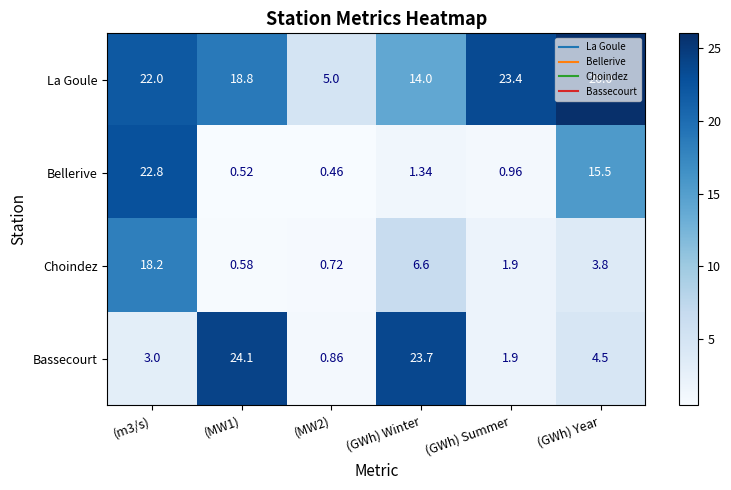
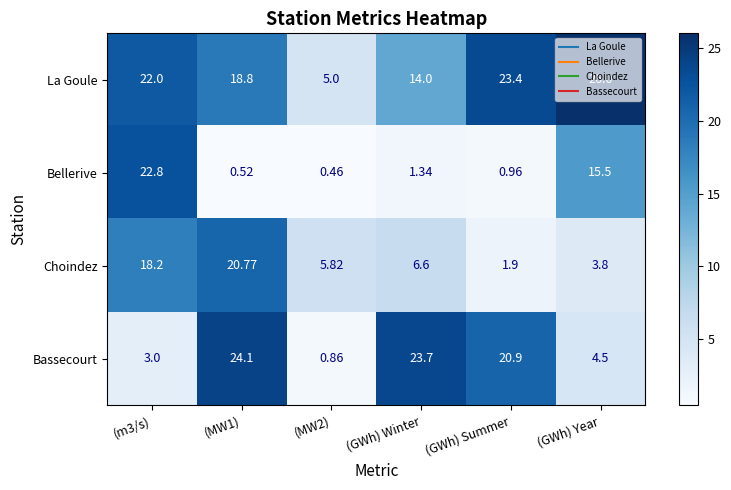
  {
    "La Goule": {
      "(m3/s)": 22.0,
      "(MW1)": 18.8,
      "(MW2)": 5.0,
      "(GWh) Winter": 14.0,
      "(GWh) Summer": 23.4
    },
    "Bellerive": {
      "(m3/s)": 22.8,
      "(MW1)": 0.52,
      "(MW2)": 0.46,
      "(GWh) Winter": 1.34,
      "(GWh) Summer": 0.96,
      "(GWh) Year": 15.5
    },
    "Choindez": {
      "(m3/s)": 18.2,
-     "(MW1)": 0.58,
-     "(MW2)": 0.72,
+     "(MW1)": 20.77,
+     "(MW2)": 5.82,
      "(GWh) Winter": 6.6,
      "(GWh) Summer": 1.9,
      "(GWh) Year": 3.8
    },
    "Bassecourt": {
      "(m3/s)": 3.0,
      "(MW1)": 24.1,
      "(MW2)": 0.86,
      "(GWh) Winter": 23.7,
-     "(GWh) Summer": 1.9,
+     "(GWh) Summer": 20.9,
      "(GWh) Year": 4.5
    }
  }
